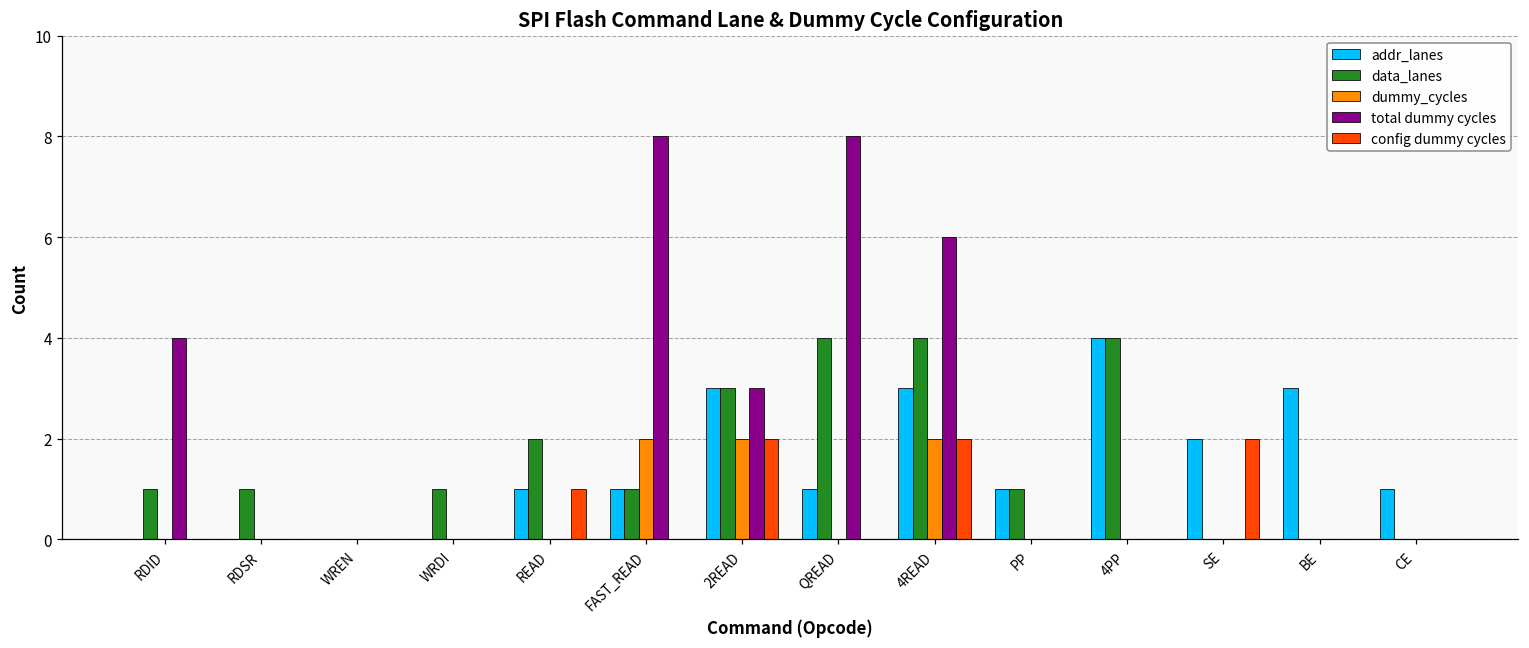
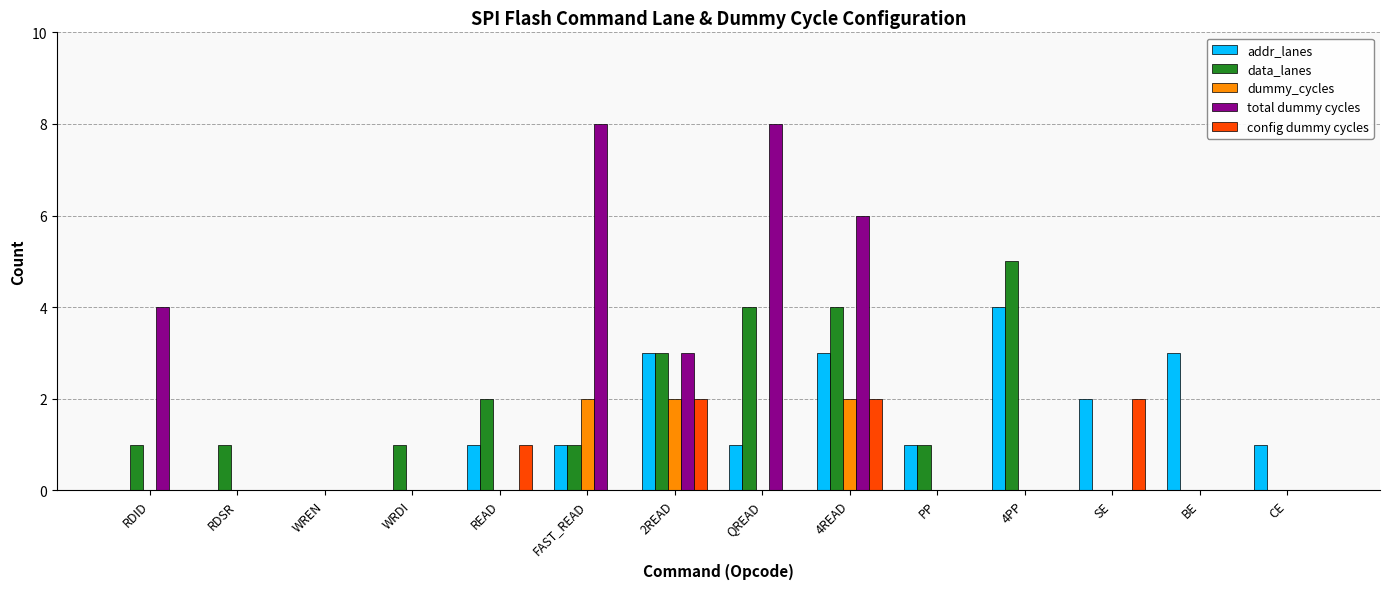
  {
    "addr_lanes": {
      "RDID": 0,
      "RDSR": 0,
      "WREN": 0,
      "WRDI": 0,
      "READ": 1,
      "FAST_READ": 1,
      "2READ": 3,
      "QREAD": 1,
      "4READ": 3,
      "PP": 1,
      "4PP": 4,
      "SE": 2,
      "BE": 3,
      "CE": 1
    },
    "data_lanes": {
      "RDID": 1,
      "RDSR": 1,
      "WREN": 0,
      "WRDI": 1,
      "READ": 2,
      "FAST_READ": 1,
      "2READ": 3,
      "QREAD": 4,
      "4READ": 4,
      "PP": 1,
-     "4PP": 4,
+     "4PP": 5,
      "SE": 0,
      "BE": 0,
      "CE": 0
    },
    "dummy_cycles": {
      "RDID": 0,
      "RDSR": 0,
      "WREN": 0,
      "WRDI": 0,
      "READ": 0,
      "FAST_READ": 2,
      "2READ": 2,
      "QREAD": 0,
      "4READ": 2,
      "PP": 0,
      "4PP": 0,
      "SE": 0,
      "BE": 0,
      "CE": 0
    },
    "total dummy cycles": {
      "RDID": 4,
      "RDSR": 0,
      "WREN": 0,
      "WRDI": 0,
      "READ": 0,
      "FAST_READ": 8,
      "2READ": 3,
      "QREAD": 8,
      "4READ": 6,
      "PP": 0,
      "4PP": 0,
      "SE": 0,
      "BE": 0,
      "CE": 0
    },
    "config dummy cycles": {
      "RDID": 0,
      "RDSR": 0,
      "WREN": 0,
      "WRDI": 0,
      "READ": 1,
      "FAST_READ": 0,
      "2READ": 2,
      "QREAD": 0,
      "4READ": 2,
      "PP": 0,
      "4PP": 0,
      "SE": 2,
      "BE": 0,
      "CE": 0
    }
  }
